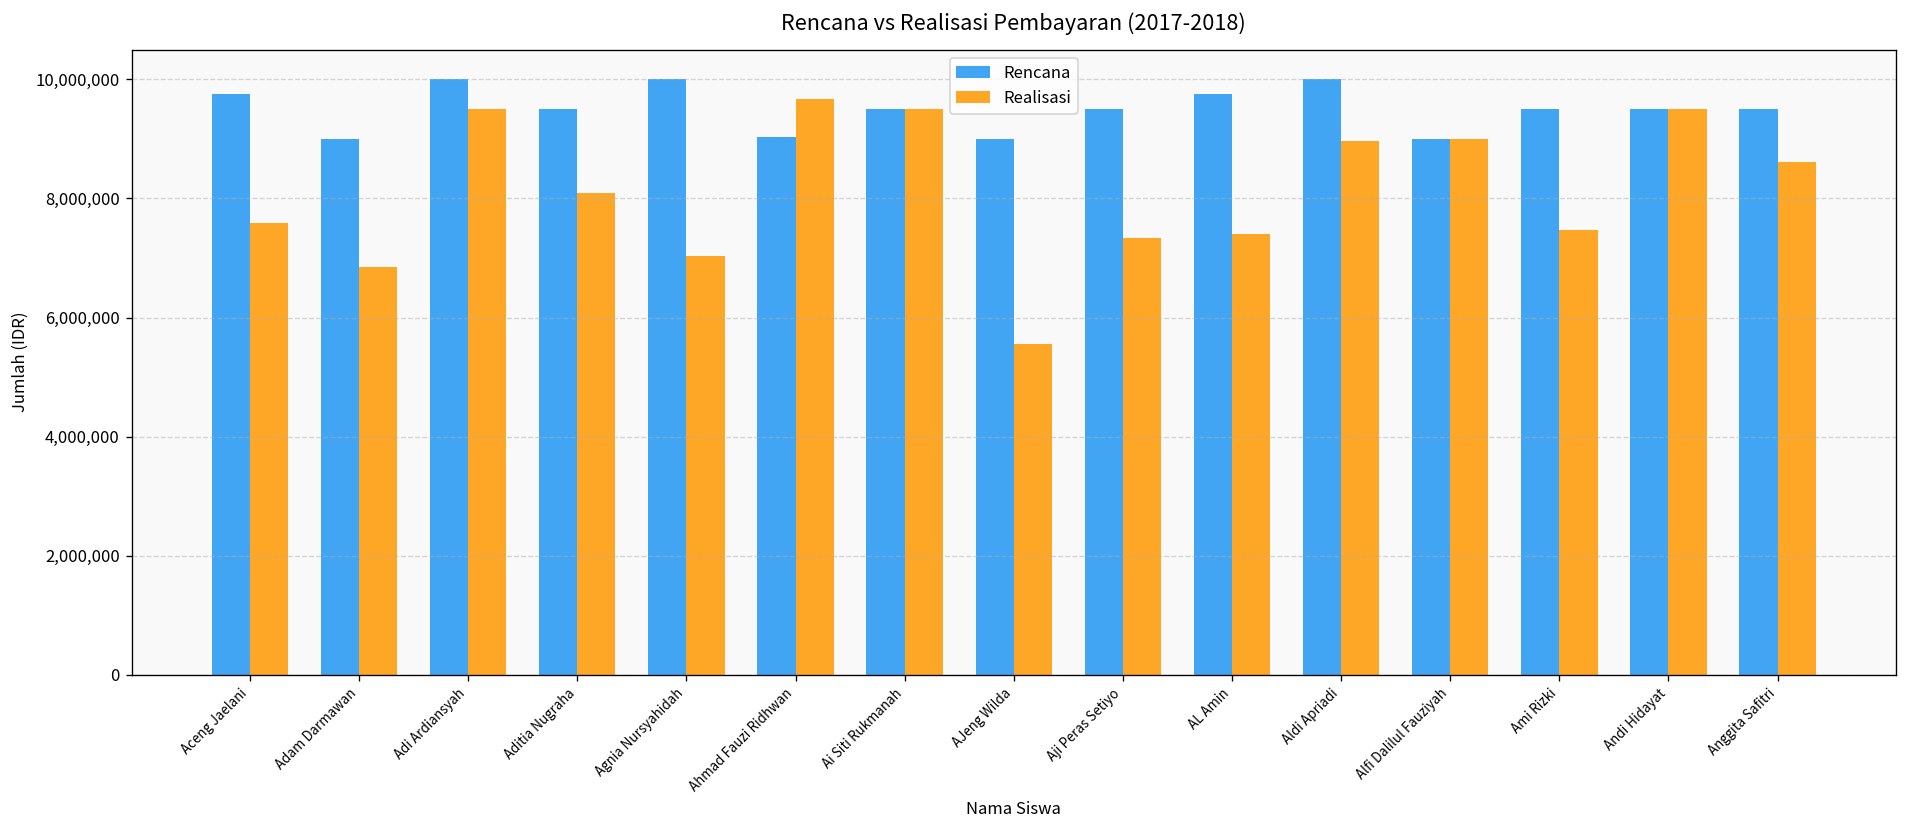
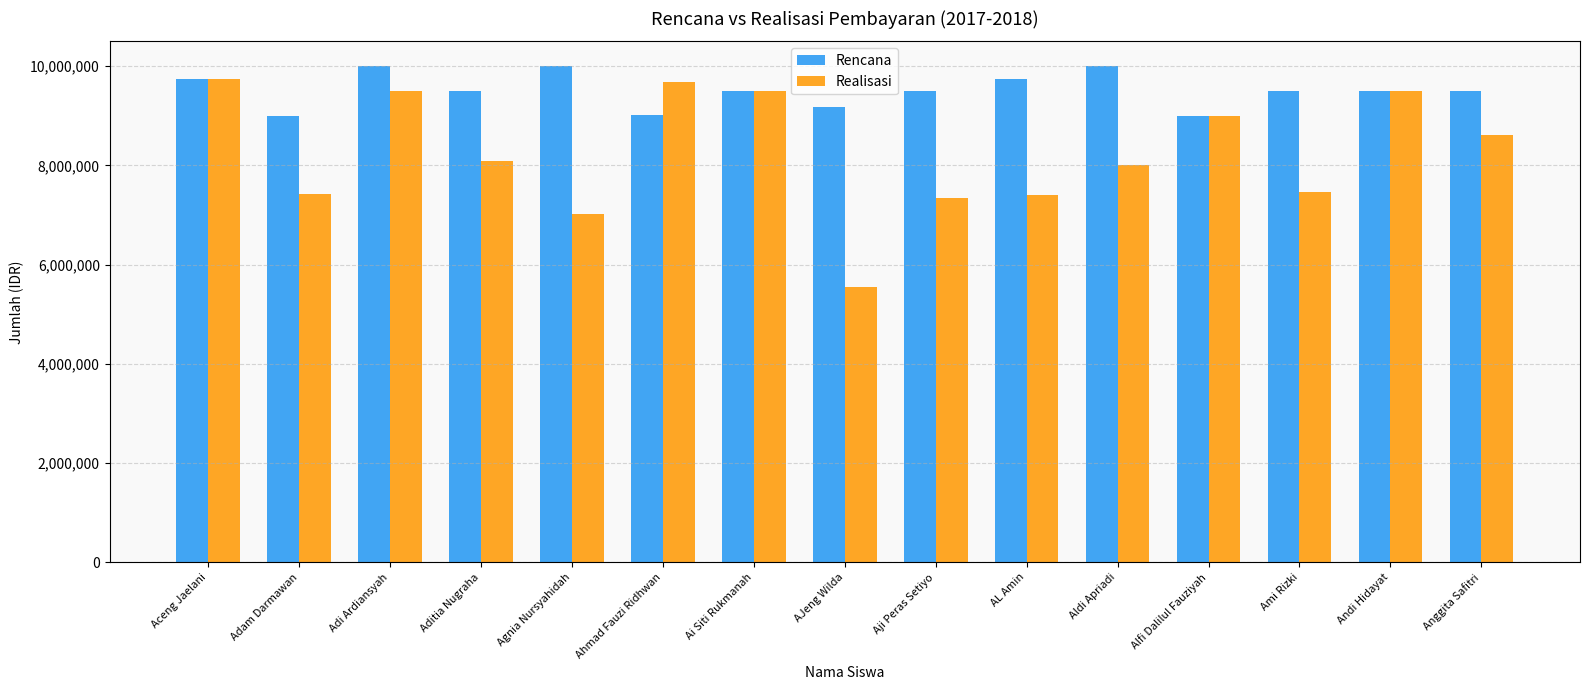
  {
    "Rencana": {
      "Aceng Jaelani": "9,800,000",
      "Adam Darmawan": "9,000,000",
      "Adi Ardiansyah": "10,000,000",
      "Aditia Nugraha": "9,500,000",
      "Agnia Nursyahidah": "10,000,000",
      "Ahmad Fauzi Ridhwan": "9,000,000",
      "Ai Siti Rukmanah": "9,500,000",
-     "AJeng Wilda": "9,000,000",
+     "AJeng Wilda": "9,200,000",
      "Aji Peras Setiyo": "9,500,000",
      "AL Amin": "9,800,000",
      "Aldi Apriadi": "10,000,000",
      "Alfi Dalilul Fauziyah": "9,000,000",
      "Ami Rizki": "9,500,000",
      "Andi Hidayat": "9,500,000",
      "Anggita Safitri": "9,500,000"
    },
    "Realisasi": {
-     "Aceng Jaelani": "7,600,000",
-     "Adam Darmawan": "6,900,000",
+     "Aceng Jaelani": "9,800,000",
+     "Adam Darmawan": "7,400,000",
      "Adi Ardiansyah": "9,500,000",
      "Aditia Nugraha": "8,100,000",
      "Agnia Nursyahidah": "7,000,000",
      "Ahmad Fauzi Ridhwan": "9,700,000",
      "Ai Siti Rukmanah": "9,500,000",
      "AJeng Wilda": "5,600,000",
      "Aji Peras Setiyo": "7,300,000",
      "AL Amin": "7,400,000",
-     "Aldi Apriadi": "9,000,000",
+     "Aldi Apriadi": "8,000,000",
      "Alfi Dalilul Fauziyah": "9,000,000",
      "Ami Rizki": "7,500,000",
      "Andi Hidayat": "9,500,000",
      "Anggita Safitri": "8,600,000"
    }
  }
